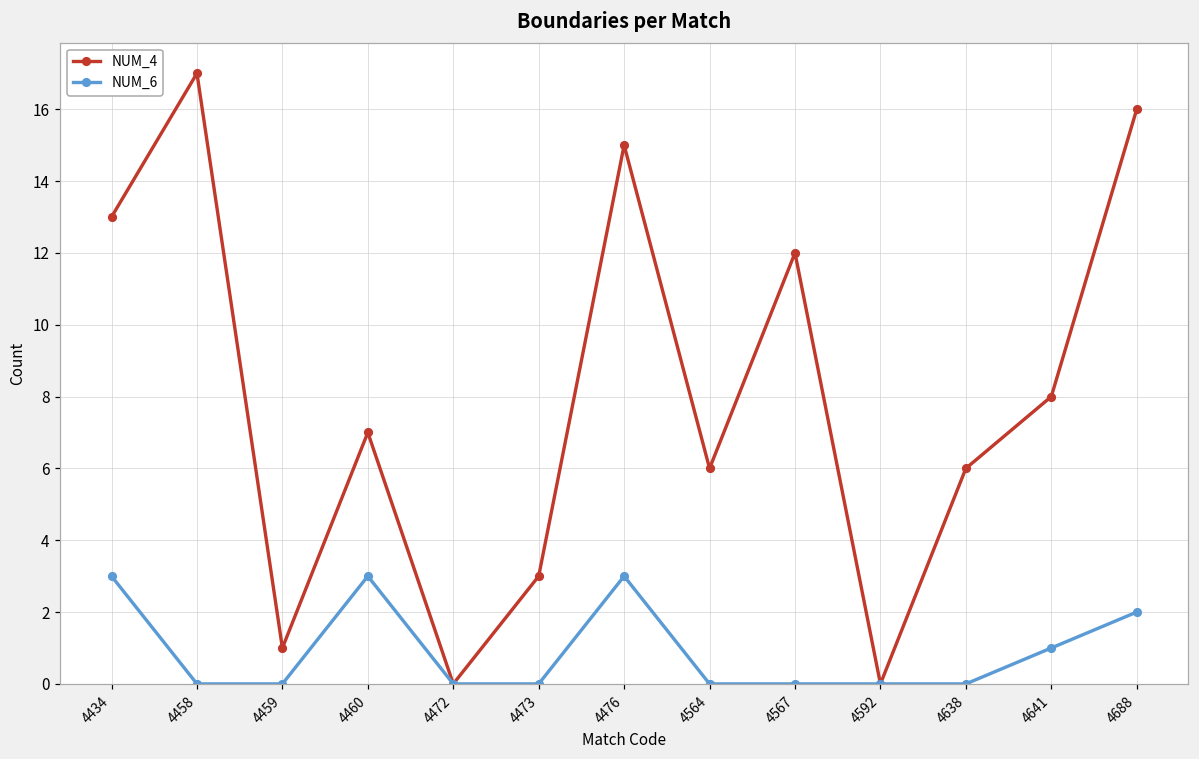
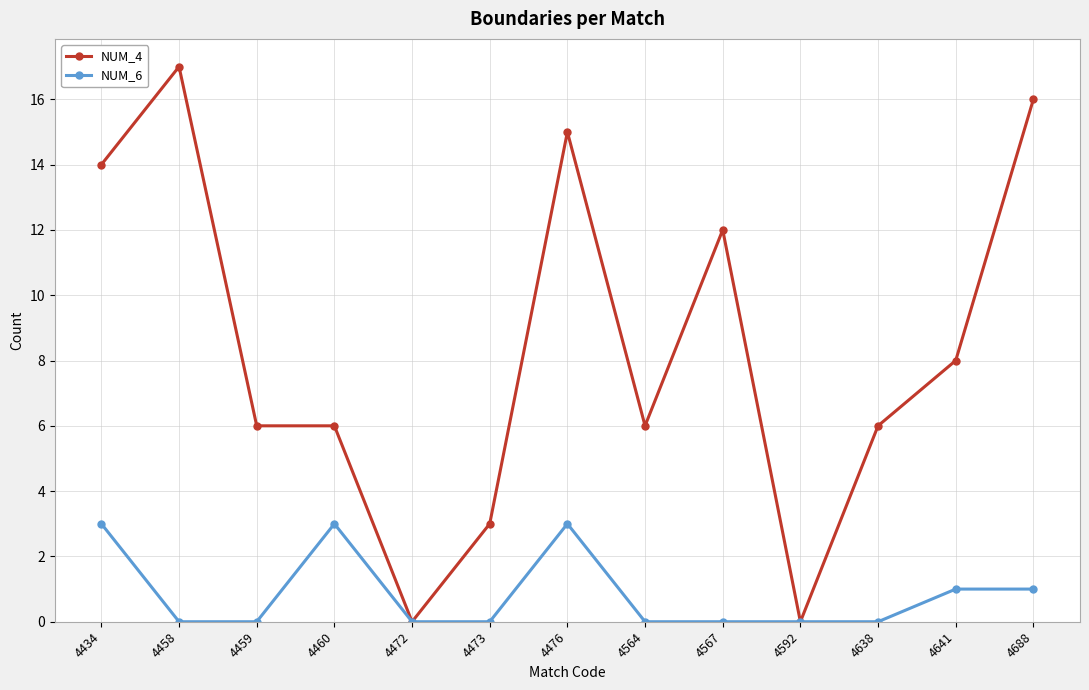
  {
    "NUM_4": {
-     "4434": 13,
+     "4434": 14,
      "4458": 17,
-     "4459": 1,
-     "4460": 7,
+     "4459": 6,
+     "4460": 6,
      "4473": 3,
      "4476": 15,
      "4564": 6,
      "4567": 12,
      "4638": 6,
      "4641": 8,
      "4688": 16
    },
    "NUM_6": {
      "4434": 3,
      "4458": 0,
      "4459": 0,
      "4460": 3,
      "4473": 0,
      "4476": 3,
      "4564": 0,
      "4567": 0,
      "4638": 0,
      "4641": 1,
-     "4688": 2
+     "4688": 1
    }
  }
